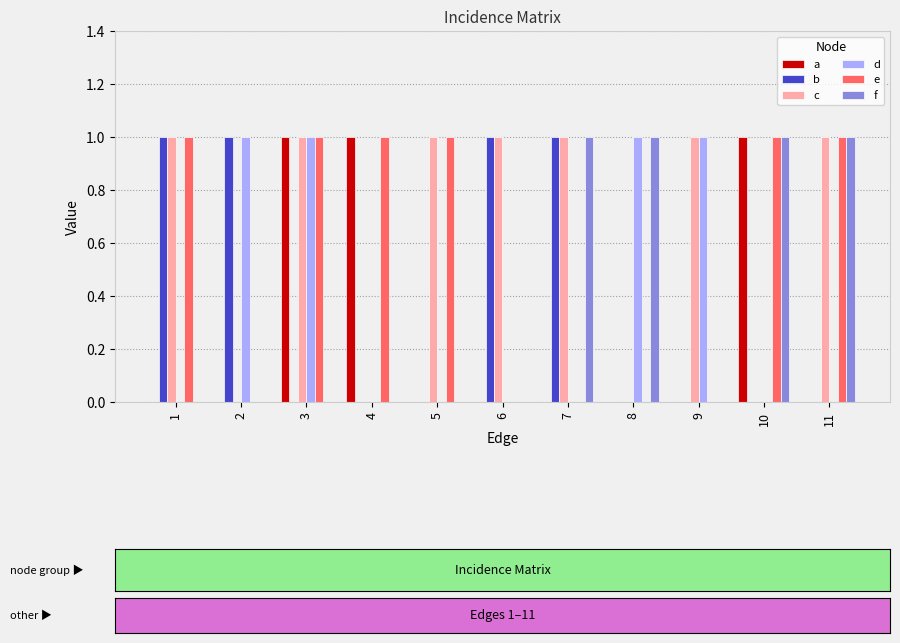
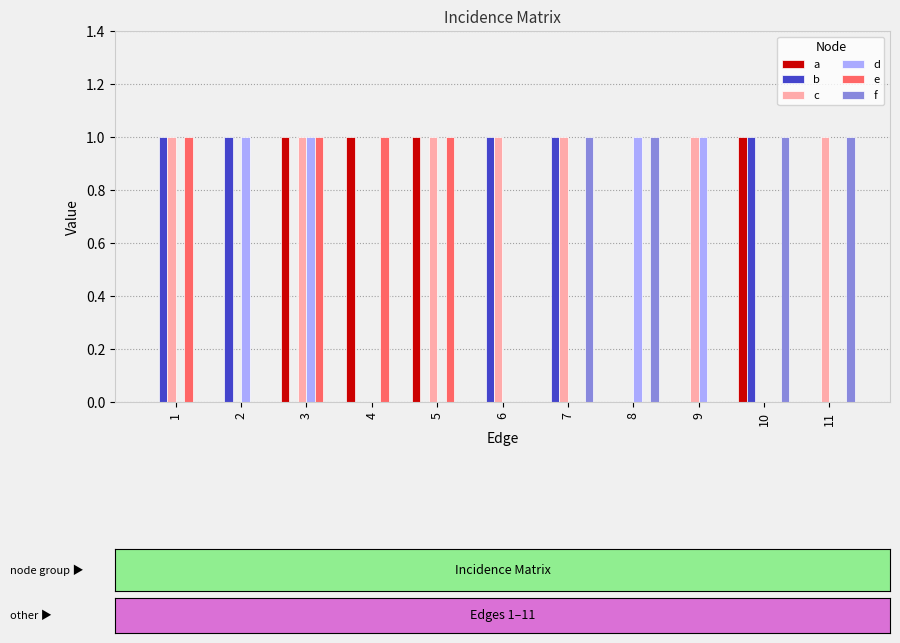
  {
    "a": {
      "1": 0,
      "2": 0,
      "3": 1,
      "4": 1,
-     "5": 0,
+     "5": 1,
      "6": 0,
      "7": 0,
      "8": 0,
      "9": 0,
      "10": 1,
      "11": 0
    },
    "b": {
      "1": 1,
      "2": 1,
      "3": 0,
      "4": 0,
      "5": 0,
      "6": 1,
      "7": 1,
      "8": 0,
      "9": 0,
-     "10": 0,
+     "10": 1,
      "11": 0
    },
    "c": {
      "1": 1,
      "2": 0,
      "3": 1,
      "4": 0,
      "5": 1,
      "6": 1,
      "7": 1,
      "8": 0,
      "9": 1,
      "10": 0,
      "11": 1
    },
    "e": {
      "1": 1,
      "2": 0,
      "3": 1,
      "4": 1,
      "5": 1,
      "6": 0,
      "7": 0,
      "8": 0,
      "9": 0,
-     "10": 1,
-     "11": 1
+     "10": 0,
+     "11": 0
    }
  }
